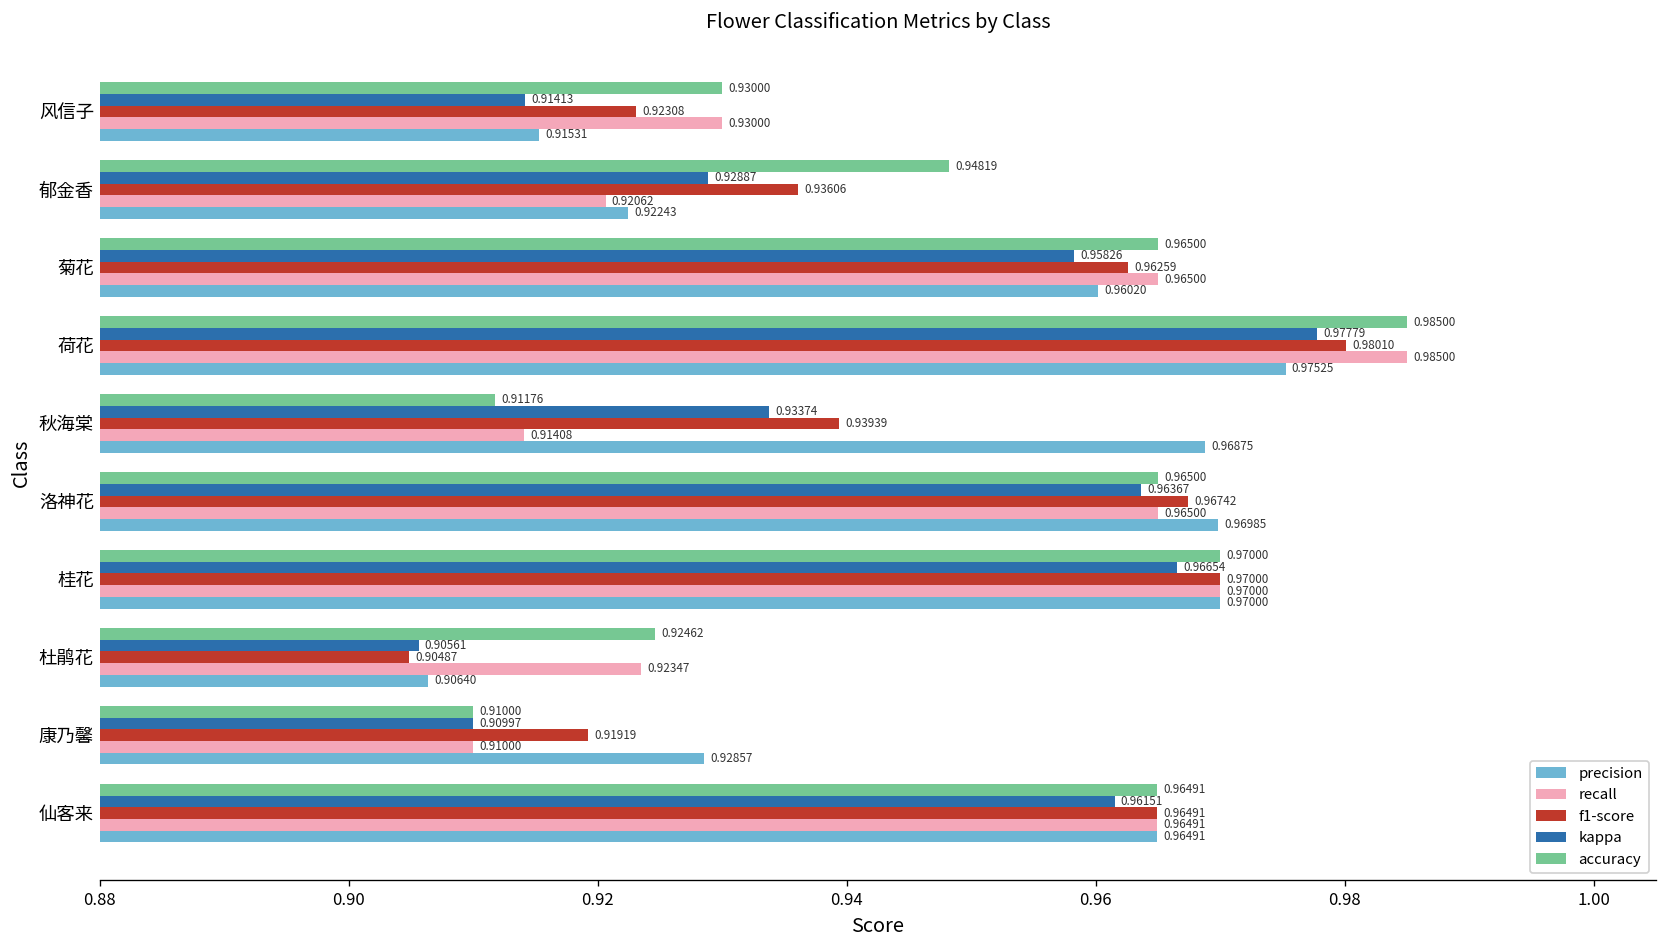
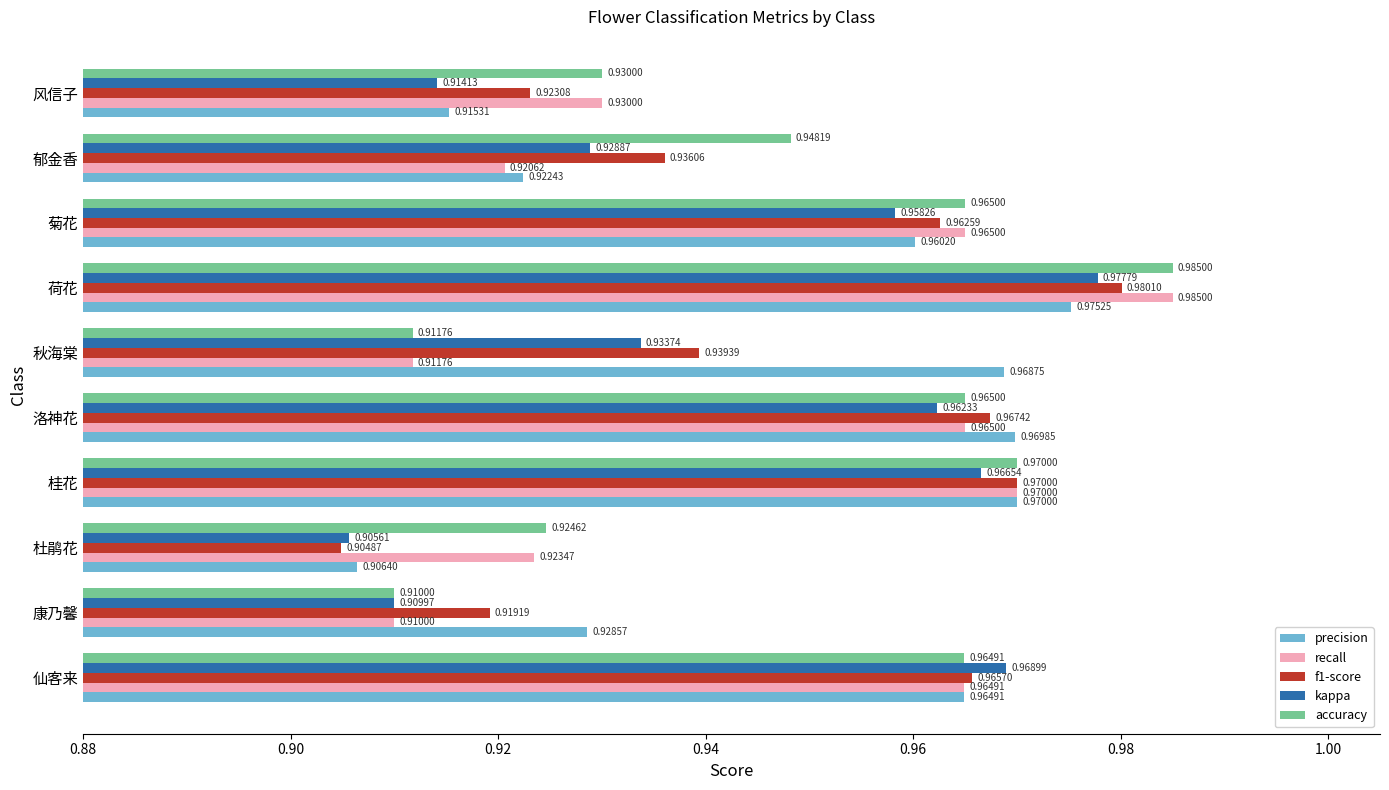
  {
    "precision": {
      "风信子": 0.91531,
      "郁金香": 0.92243,
      "菊花": 0.96020,
      "荷花": 0.97525,
      "秋海棠": 0.96875,
      "洛神花": 0.96985,
      "桂花": 0.97000,
      "杜鹃花": 0.90640,
      "康乃馨": 0.92857,
      "仙客来": 0.96491
    },
    "recall": {
      "风信子": 0.93000,
      "郁金香": 0.92062,
      "菊花": 0.96500,
      "荷花": 0.98500,
-     "秋海棠": 0.91408,
+     "秋海棠": 0.91176,
      "洛神花": 0.96500,
      "桂花": 0.97000,
      "杜鹃花": 0.92347,
      "康乃馨": 0.91000,
      "仙客来": 0.96491
    },
    "f1-score": {
      "风信子": 0.92308,
      "郁金香": 0.93606,
      "菊花": 0.96259,
      "荷花": 0.98010,
      "秋海棠": 0.93939,
      "洛神花": 0.96742,
      "桂花": 0.97000,
      "杜鹃花": 0.90487,
      "康乃馨": 0.91919,
-     "仙客来": 0.96491
+     "仙客来": 0.96570
    },
    "kappa": {
      "风信子": 0.91413,
      "郁金香": 0.92887,
      "菊花": 0.95826,
      "荷花": 0.97779,
      "秋海棠": 0.93374,
-     "洛神花": 0.96367,
+     "洛神花": 0.96233,
      "桂花": 0.96654,
      "杜鹃花": 0.90561,
      "康乃馨": 0.90997,
-     "仙客来": 0.96151
+     "仙客来": 0.96899
    },
    "accuracy": {
      "风信子": 0.93000,
      "郁金香": 0.94819,
      "菊花": 0.96500,
      "荷花": 0.98500,
      "秋海棠": 0.91176,
      "洛神花": 0.96500,
      "桂花": 0.97000,
      "杜鹃花": 0.92462,
      "康乃馨": 0.91000,
      "仙客来": 0.96491
    }
  }
